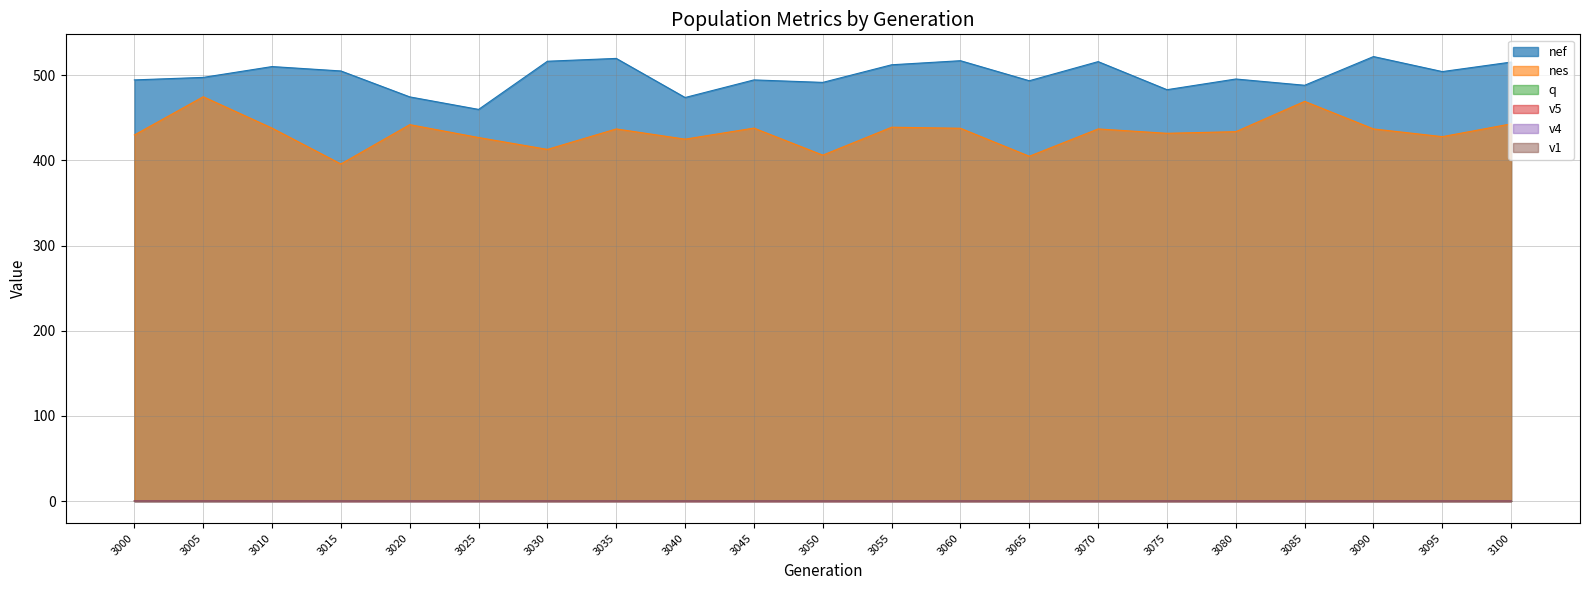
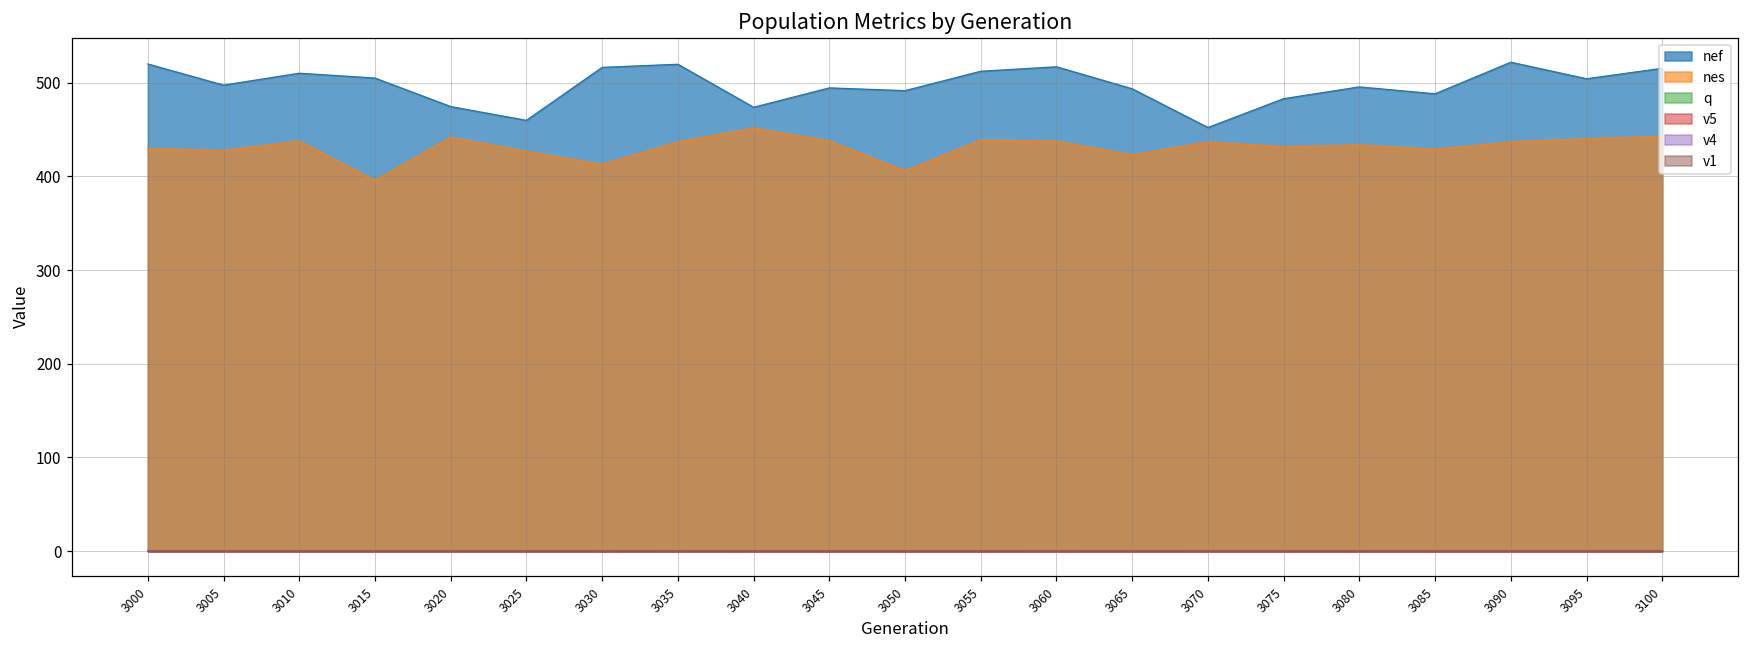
  {
    "nef": {
-     "3000": 490,
+     "3000": 520,
      "3005": 500,
      "3010": 510,
      "3015": 510,
      "3020": 470,
      "3025": 460,
      "3030": 520,
      "3035": 520,
      "3040": 470,
      "3045": 490,
      "3050": 490,
      "3055": 510,
      "3060": 520,
      "3065": 490,
-     "3070": 520,
+     "3070": 450,
      "3075": 480,
      "3080": 500,
      "3085": 490,
      "3090": 520,
      "3095": 500
    },
    "nes": {
      "3000": 430,
-     "3005": 470,
+     "3005": 430,
      "3010": 440,
      "3015": 400,
      "3020": 440,
      "3025": 430,
      "3030": 410,
      "3035": 440,
-     "3040": 420,
+     "3040": 450,
      "3045": 440,
      "3050": 410,
      "3055": 440,
      "3060": 440,
-     "3065": 400,
+     "3065": 420,
      "3070": 440,
      "3075": 430,
      "3080": 430,
-     "3085": 470,
+     "3085": 430,
      "3090": 440,
-     "3095": 430
+     "3095": 440
    },
    "v1": {
      "3000": 0,
      "3005": 0,
      "3010": 0,
      "3015": 0,
      "3020": 0,
      "3025": 0,
      "3030": 0,
      "3035": 0,
      "3040": 0,
      "3045": 0,
      "3050": 0,
      "3055": 0,
      "3060": 0,
      "3065": 0,
      "3070": 0,
      "3075": 0,
      "3080": 0,
      "3085": 0,
      "3090": 0,
      "3095": 0,
      "3100": 0
    }
  }
